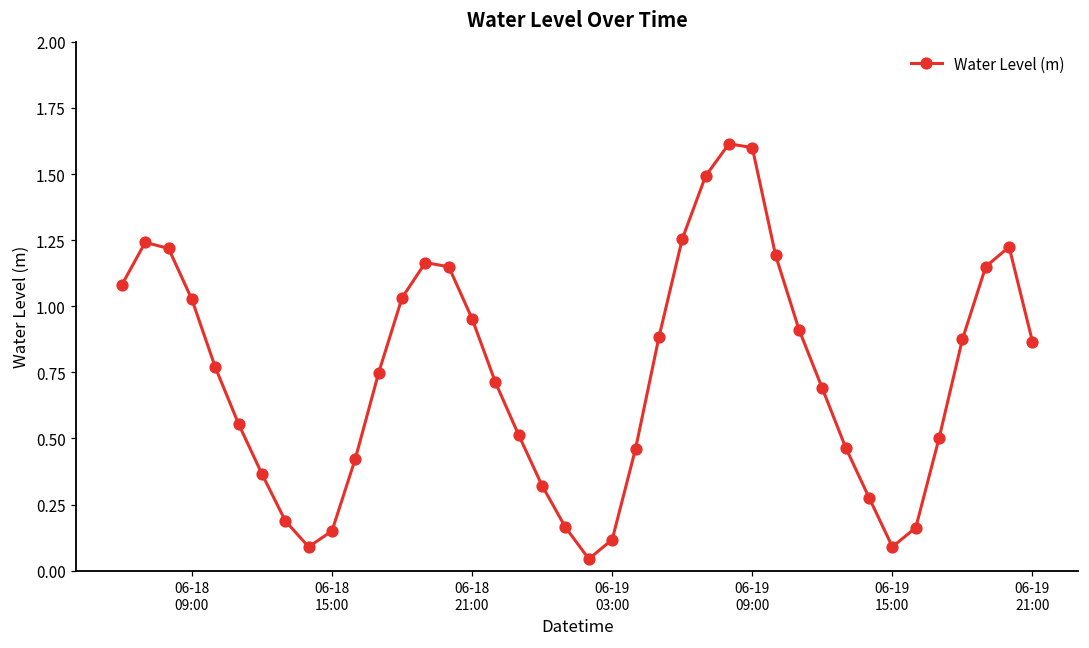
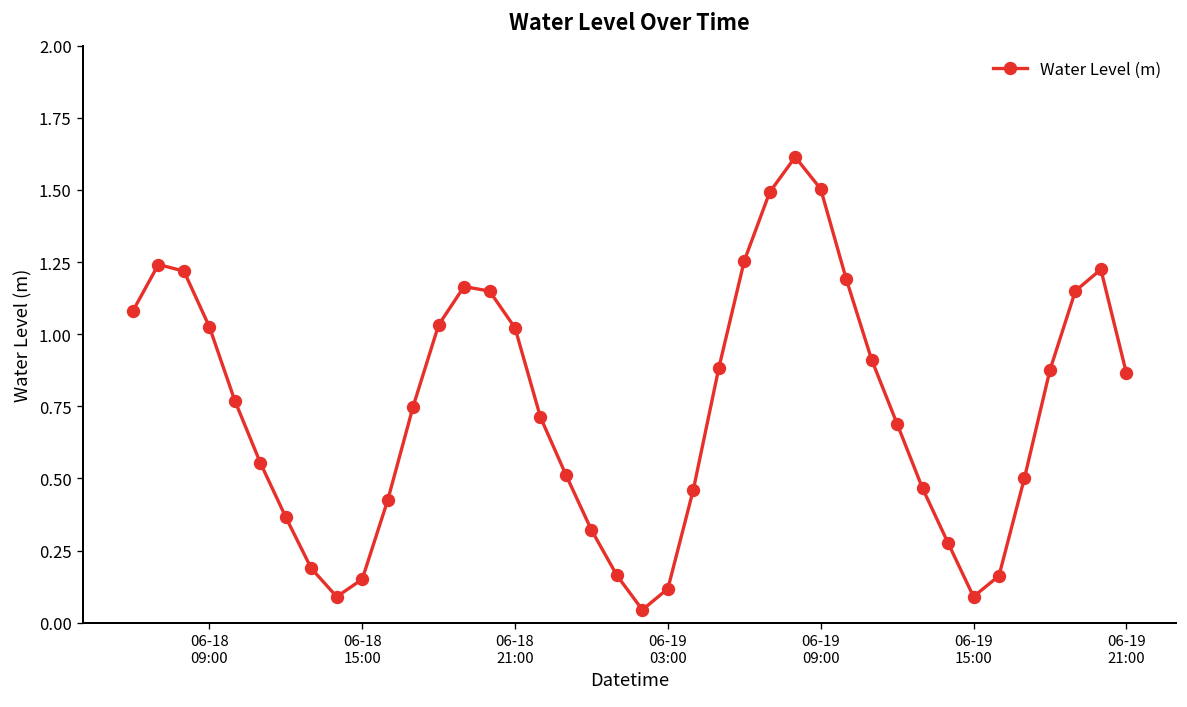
  {
    "06-18 09:00": 1.03,
    "06-18 15:00": 0.15,
-   "06-18 21:00": 0.95,
+   "06-18 21:00": 1.02,
    "06-19 03:00": 0.12,
-   "06-19 09:00": 1.60,
+   "06-19 09:00": 1.50,
    "06-19 15:00": 0.09,
    "06-19 21:00": 0.87
  }
